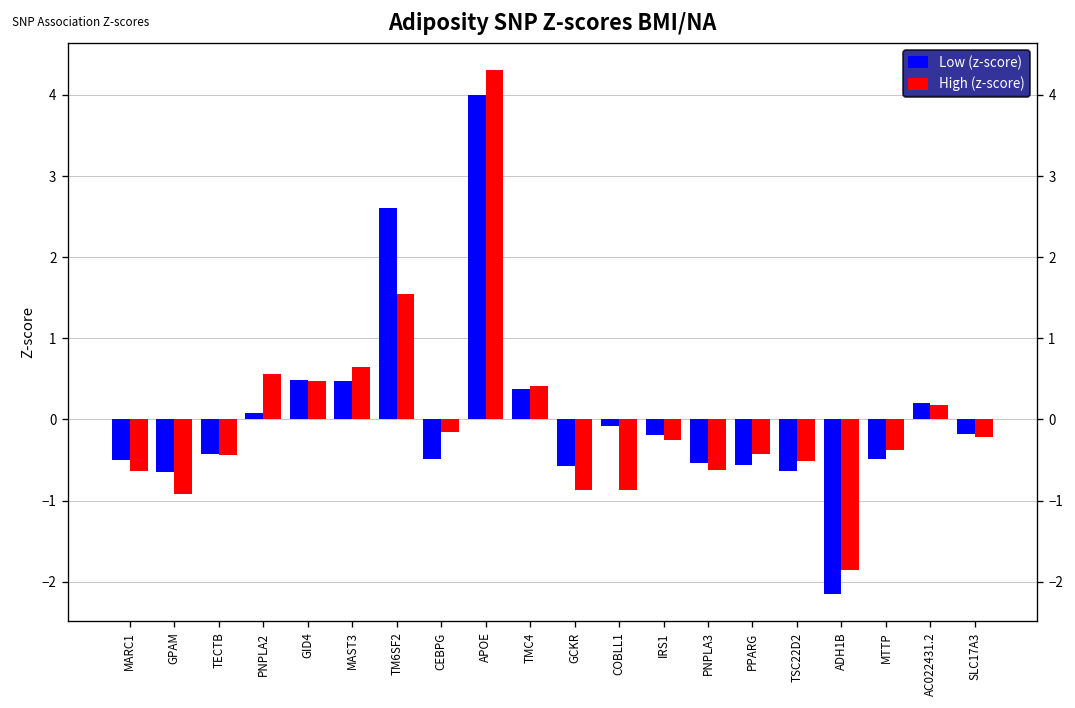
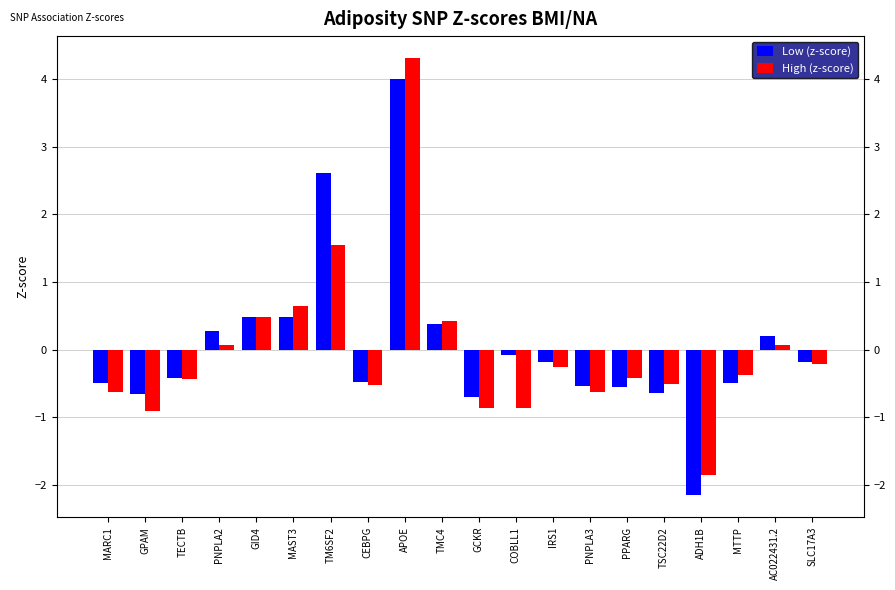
  {
    "Low (z-score)": {
      "MARC1": -0.5,
      "GPAM": -0.7,
      "TECTB": -0.4,
-     "PNPLA2": 0.1,
+     "PNPLA2": 0.3,
      "GID4": 0.5,
      "MAST3": 0.5,
      "TM6SF2": 2.6,
      "CEBPG": -0.5,
      "APOE": 4.0,
      "TMC4": 0.4,
-     "GCKR": -0.6,
+     "GCKR": -0.7,
      "COBLL1": -0.1,
      "IRS1": -0.2,
      "PNPLA3": -0.5,
      "PPARG": -0.6,
      "TSC22D2": -0.6,
      "ADH1B": -2.2,
      "MTTP": -0.5,
      "AC022431.2": 0.2,
      "SLC17A3": -0.2
    },
    "High (z-score)": {
      "MARC1": -0.6,
      "GPAM": -0.9,
      "TECTB": -0.4,
-     "PNPLA2": 0.6,
+     "PNPLA2": 0.1,
      "GID4": 0.5,
      "MAST3": 0.6,
      "TM6SF2": 1.5,
-     "CEBPG": -0.2,
+     "CEBPG": -0.5,
      "APOE": 4.3,
      "TMC4": 0.4,
      "GCKR": -0.9,
      "COBLL1": -0.9,
      "IRS1": -0.3,
      "PNPLA3": -0.6,
      "PPARG": -0.4,
      "TSC22D2": -0.5,
      "ADH1B": -1.9,
      "MTTP": -0.4,
-     "AC022431.2": 0.2,
+     "AC022431.2": 0.1,
      "SLC17A3": -0.2
    }
  }
